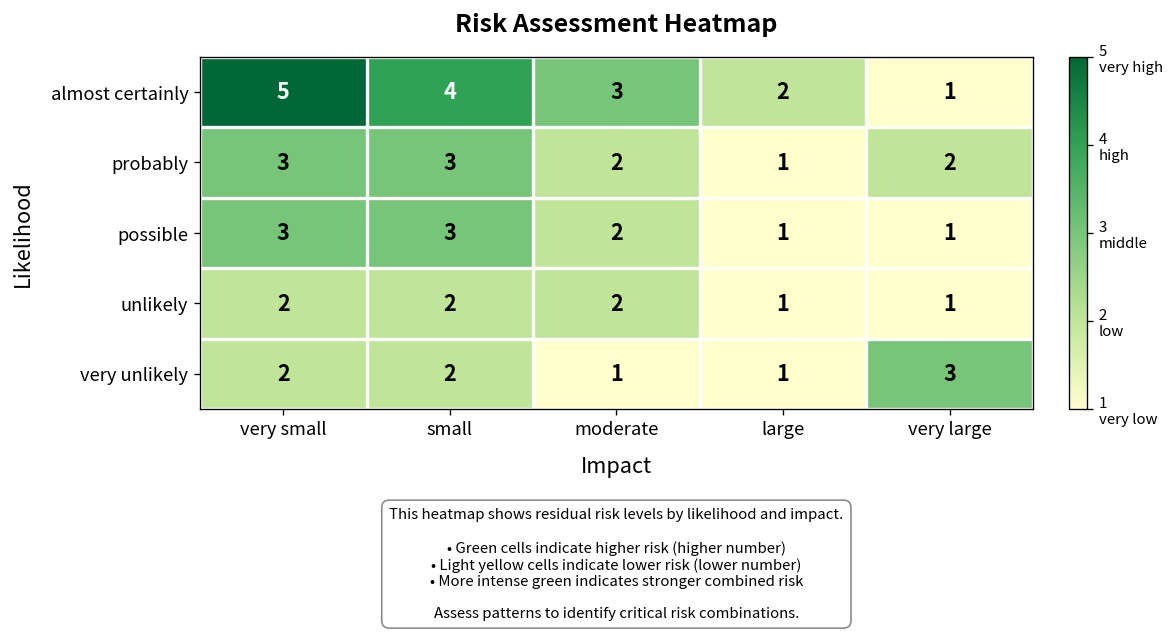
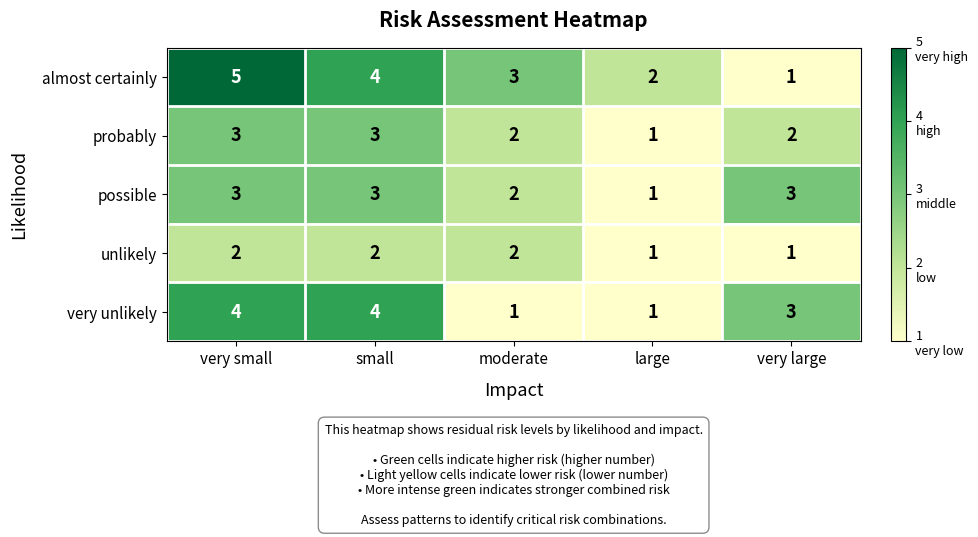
  {
    "almost certainly": {
      "very small": 5,
      "small": 4,
      "moderate": 3,
      "large": 2,
      "very large": 1
    },
    "probably": {
      "very small": 3,
      "small": 3,
      "moderate": 2,
      "large": 1,
      "very large": 2
    },
    "possible": {
      "very small": 3,
      "small": 3,
      "moderate": 2,
      "large": 1,
-     "very large": 1
+     "very large": 3
    },
    "unlikely": {
      "very small": 2,
      "small": 2,
      "moderate": 2,
      "large": 1,
      "very large": 1
    },
    "very unlikely": {
-     "very small": 2,
-     "small": 2,
+     "very small": 4,
+     "small": 4,
      "moderate": 1,
      "large": 1,
      "very large": 3
    }
  }
